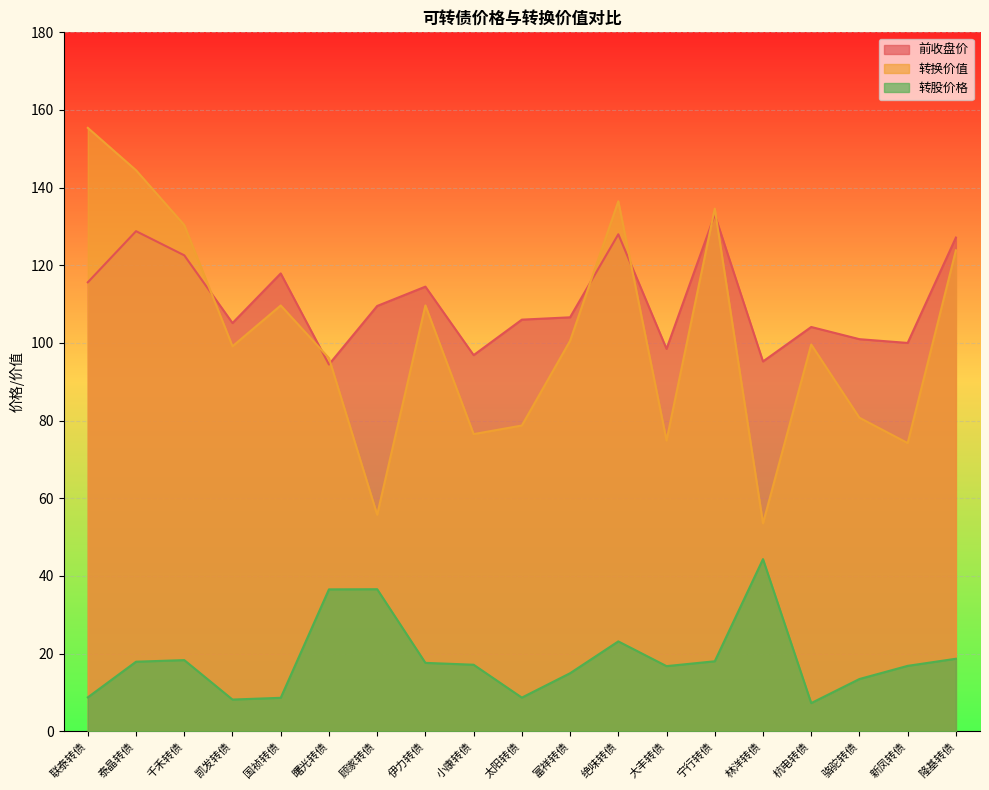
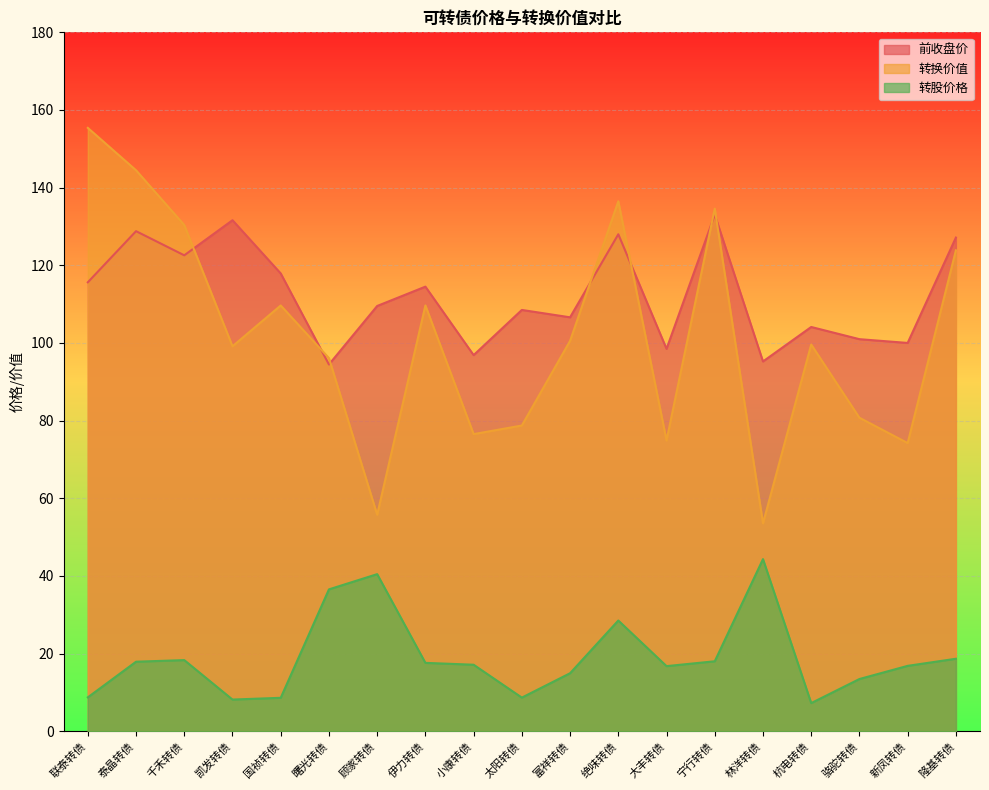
  {
    "前收盘价": {
      "联泰转债": 116,
      "泰晶转债": 129,
      "千禾转债": 123,
-     "凯发转债": 105,
+     "凯发转债": 132,
      "国祯转债": 118,
      "曙光转债": 94,
      "顾家转债": 110,
      "伊力转债": 115,
      "小康转债": 97,
-     "太阳转债": 106,
+     "太阳转债": 109,
      "富祥转债": 107,
      "绝味转债": 128,
      "大丰转债": 98,
      "宁行转债": 133,
      "林洋转债": 95,
      "杭电转债": 104,
      "骆驼转债": 101,
      "新凤转债": 100,
      "隆基转债": 127
    },
    "转换价值": {
      "联泰转债": 155,
      "泰晶转债": 144,
      "千禾转债": 130,
      "凯发转债": 99,
      "国祯转债": 110,
      "曙光转债": 96,
      "顾家转债": 56,
      "伊力转债": 110,
      "小康转债": 77,
      "太阳转债": 79,
      "富祥转债": 101,
      "绝味转债": 136,
      "大丰转债": 75,
      "宁行转债": 135,
      "林洋转债": 54,
      "杭电转债": 100,
      "骆驼转债": 81,
      "新凤转债": 74,
      "隆基转债": 124
    },
    "转股价格": {
      "联泰转债": 9,
      "泰晶转债": 18,
      "千禾转债": 18,
      "凯发转债": 8,
      "国祯转债": 9,
      "曙光转债": 37,
-     "顾家转债": 37,
+     "顾家转债": 40,
      "伊力转债": 18,
      "小康转债": 17,
      "太阳转债": 9,
      "富祥转债": 15,
-     "绝味转债": 23,
+     "绝味转债": 29,
      "大丰转债": 17,
      "宁行转债": 18,
      "林洋转债": 44,
      "杭电转债": 7,
      "骆驼转债": 13,
      "新凤转债": 17,
      "隆基转债": 19
    }
  }
